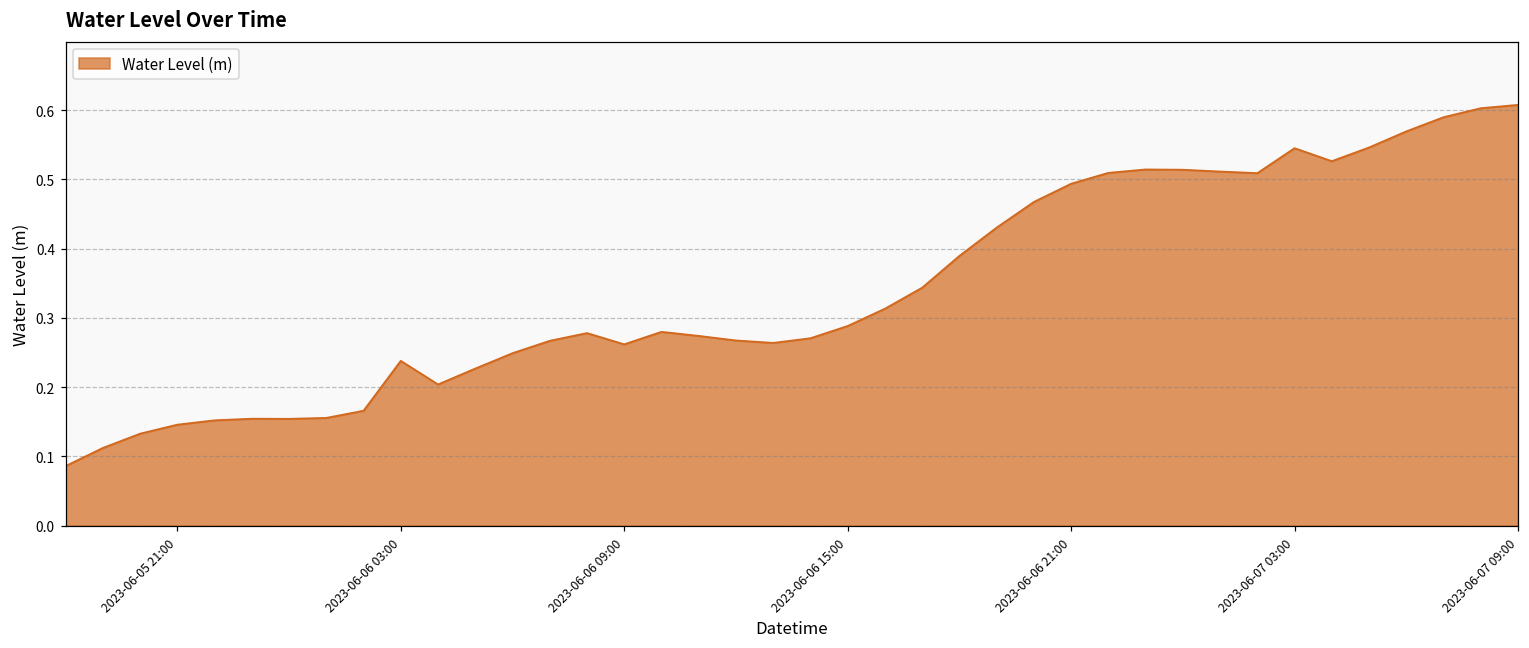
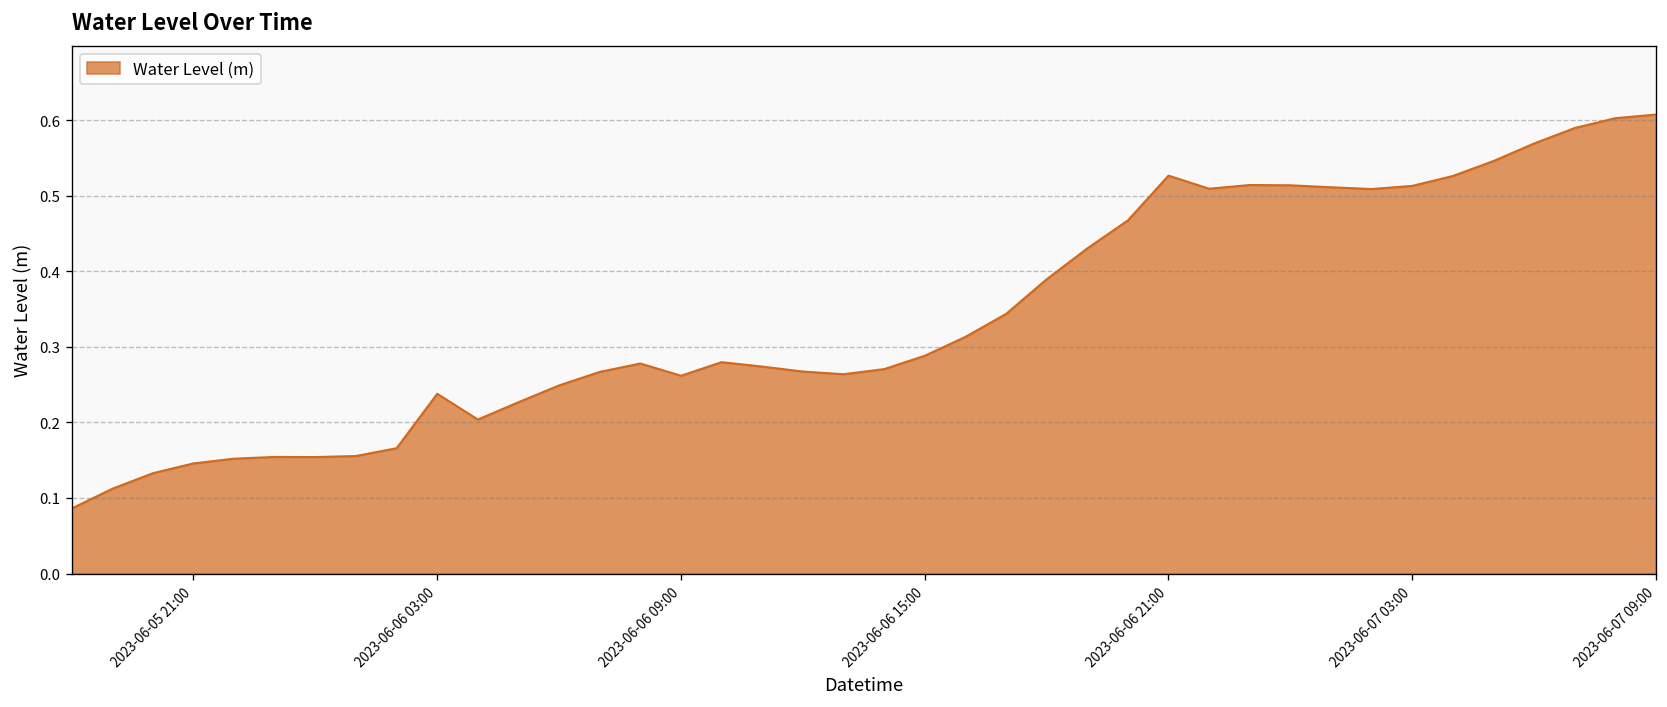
  {
    "2023-06-05 21:00": 0.15,
    "2023-06-06 03:00": 0.24,
    "2023-06-06 09:00": 0.26,
    "2023-06-06 15:00": 0.29,
-   "2023-06-06 21:00": 0.49,
-   "2023-06-07 03:00": 0.55,
+   "2023-06-06 21:00": 0.53,
+   "2023-06-07 03:00": 0.51,
    "2023-06-07 09:00": 0.61
  }
